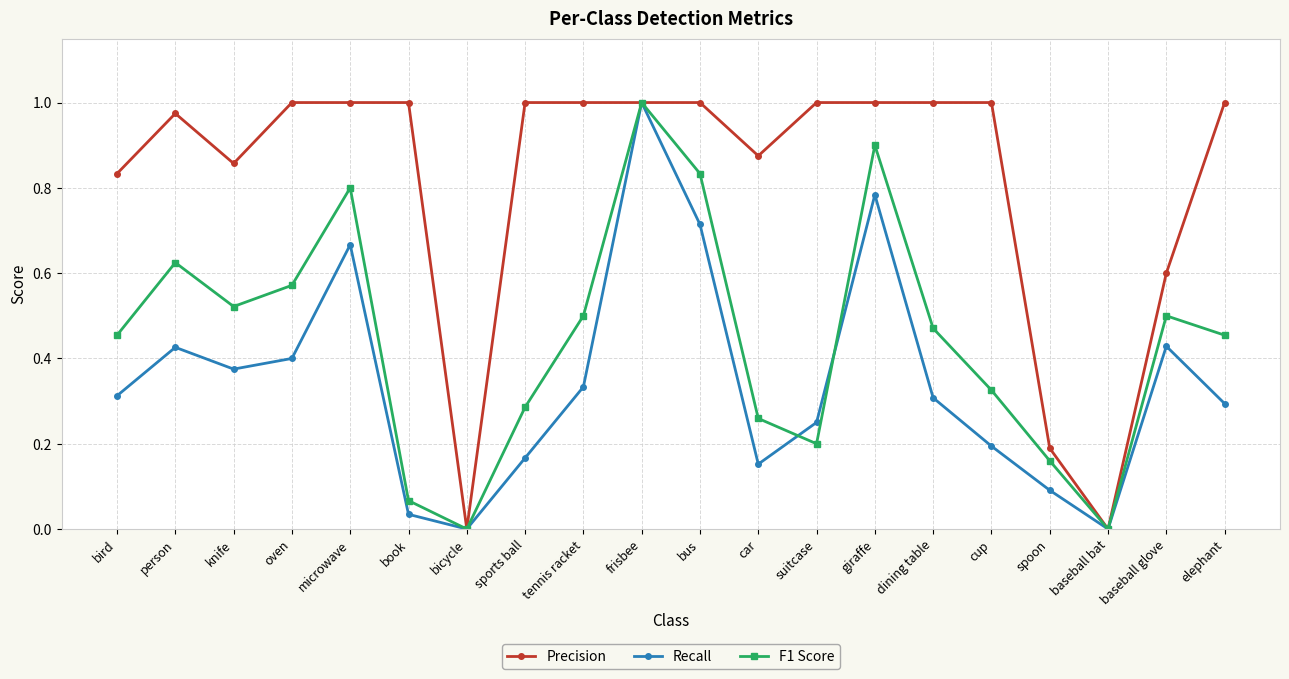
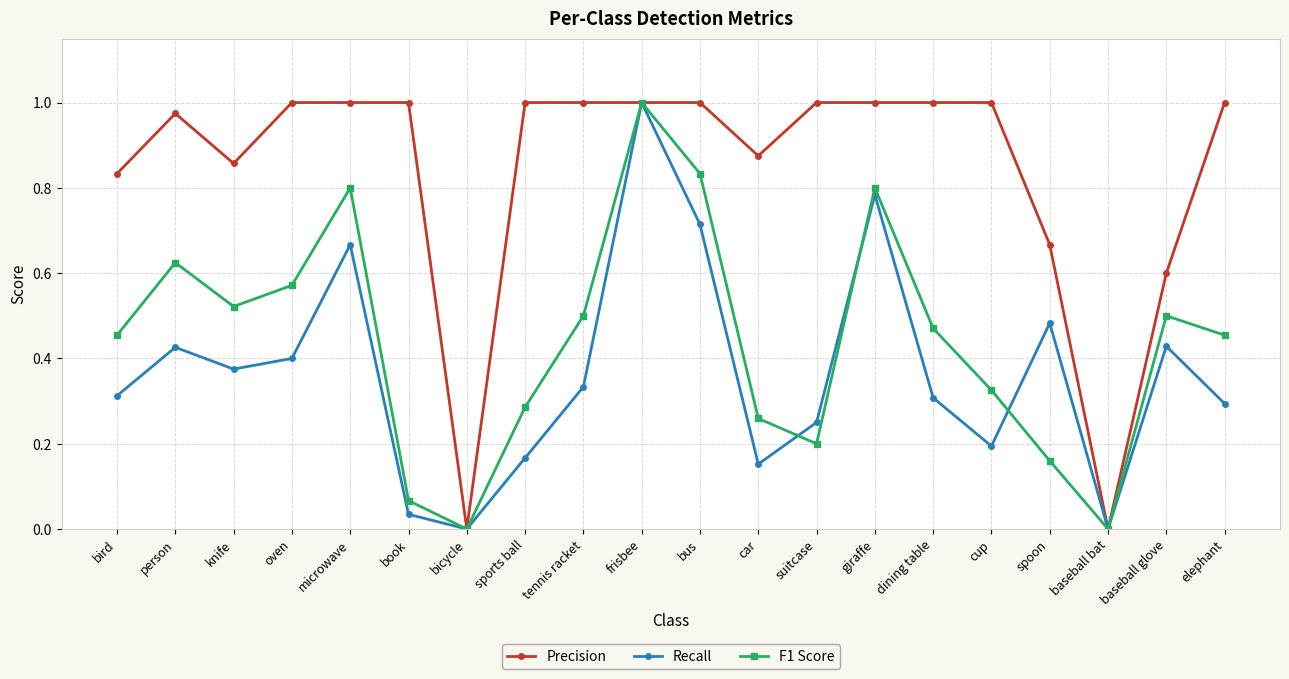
  {
    "Precision": {
      "bird": 0.83,
      "person": 0.97,
      "knife": 0.86,
      "oven": 1.00,
      "microwave": 1.00,
      "book": 1.00,
      "sports ball": 1.00,
      "tennis racket": 1.00,
      "bus": 1.00,
      "car": 0.88,
      "suitcase": 1.00,
      "giraffe": 1.00,
      "dining table": 1.00,
      "cup": 1.00,
-     "spoon": 0.19,
+     "spoon": 0.67,
      "baseball glove": 0.60,
      "elephant": 1.00
    },
    "Recall": {
      "bird": 0.31,
      "person": 0.43,
      "knife": 0.38,
      "oven": 0.40,
      "microwave": 0.67,
      "book": 0.03,
      "sports ball": 0.17,
      "tennis racket": 0.33,
      "bus": 0.71,
      "car": 0.15,
      "suitcase": 0.25,
      "giraffe": 0.78,
      "dining table": 0.31,
      "cup": 0.19,
-     "spoon": 0.09,
+     "spoon": 0.48,
      "baseball glove": 0.43,
      "elephant": 0.29
    },
    "F1 Score": {
      "bird": 0.45,
      "person": 0.62,
      "knife": 0.52,
      "oven": 0.57,
      "microwave": 0.8,
      "book": 0.07,
      "sports ball": 0.29,
      "tennis racket": 0.5,
      "bus": 0.83,
      "car": 0.26,
      "suitcase": 0.2,
-     "giraffe": 0.9,
+     "giraffe": 0.8,
      "dining table": 0.47,
      "cup": 0.33,
      "spoon": 0.16,
      "baseball glove": 0.5,
      "elephant": 0.45
    }
  }
